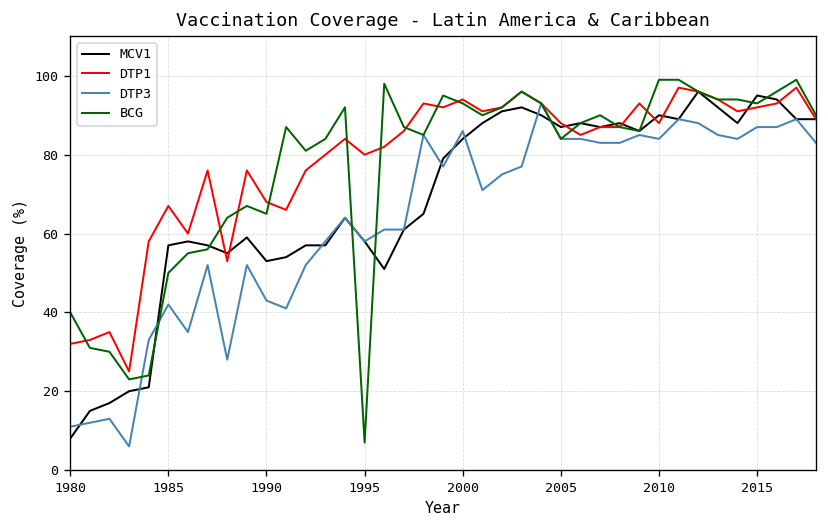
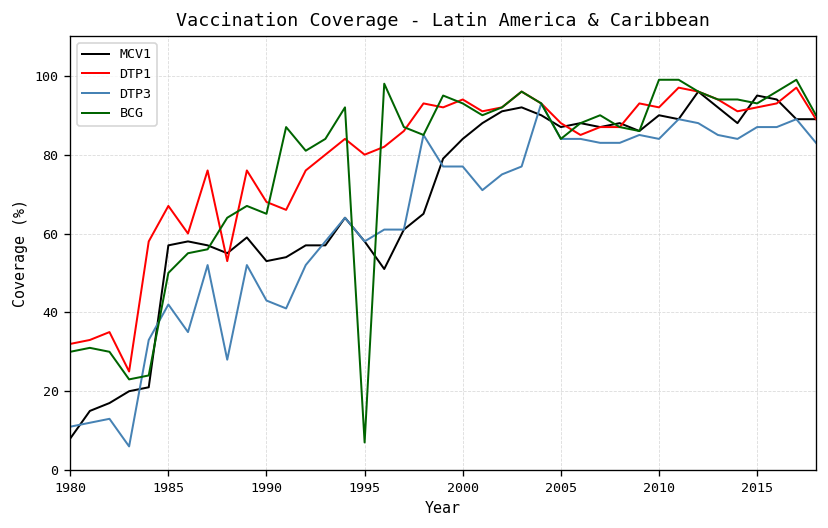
  {
    "MCV1": {
      "1980": 8,
      "1985": 57,
      "1990": 53,
      "2000": 84,
      "2005": 87,
      "2010": 90,
      "2015": 95
    },
    "DTP1": {
      "1980": 32,
      "1985": 67,
      "1990": 68,
      "1995": 80,
      "2000": 94,
      "2005": 88,
-     "2010": 88,
+     "2010": 92,
      "2015": 92
    },
    "DTP3": {
      "1980": 11,
      "1985": 42,
      "1990": 43,
-     "2000": 86,
+     "2000": 77,
      "2010": 84,
      "2015": 87
    },
    "BCG": {
-     "1980": 40,
+     "1980": 30,
      "1985": 50,
      "1990": 65,
      "1995": 7,
      "2000": 93,
      "2010": 99,
      "2015": 93
    }
  }
